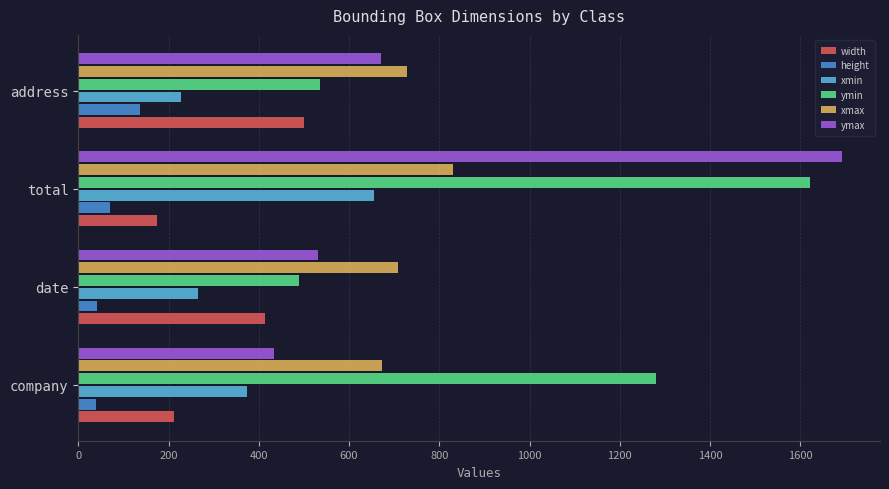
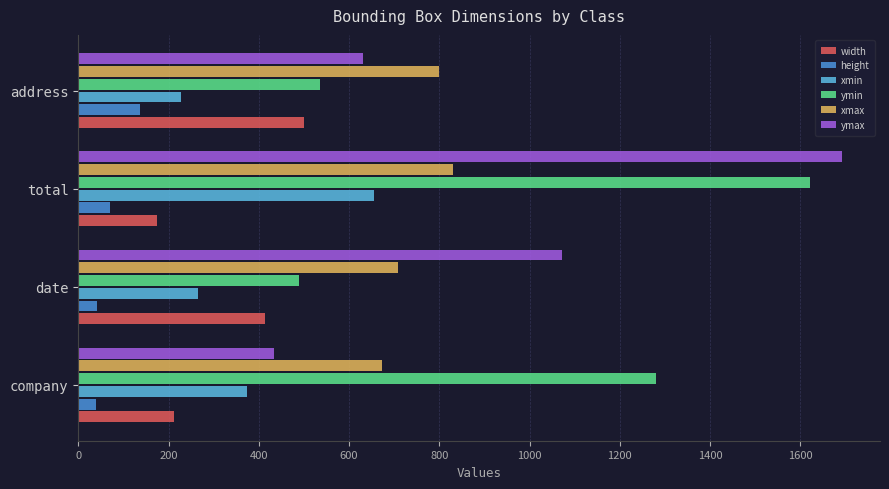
  {
    "width": {
      "address": 500,
      "total": 180,
      "date": 410,
      "company": 210
    },
    "ymin": {
      "address": 540,
      "total": 1620,
      "date": 490,
      "company": 1280
    },
    "xmax": {
-     "address": 730,
+     "address": 800,
      "total": 830,
      "date": 710,
      "company": 670
    },
    "ymax": {
-     "address": 670,
+     "address": 630,
      "total": 1690,
-     "date": 530,
+     "date": 1070,
      "company": 430
    }
  }
